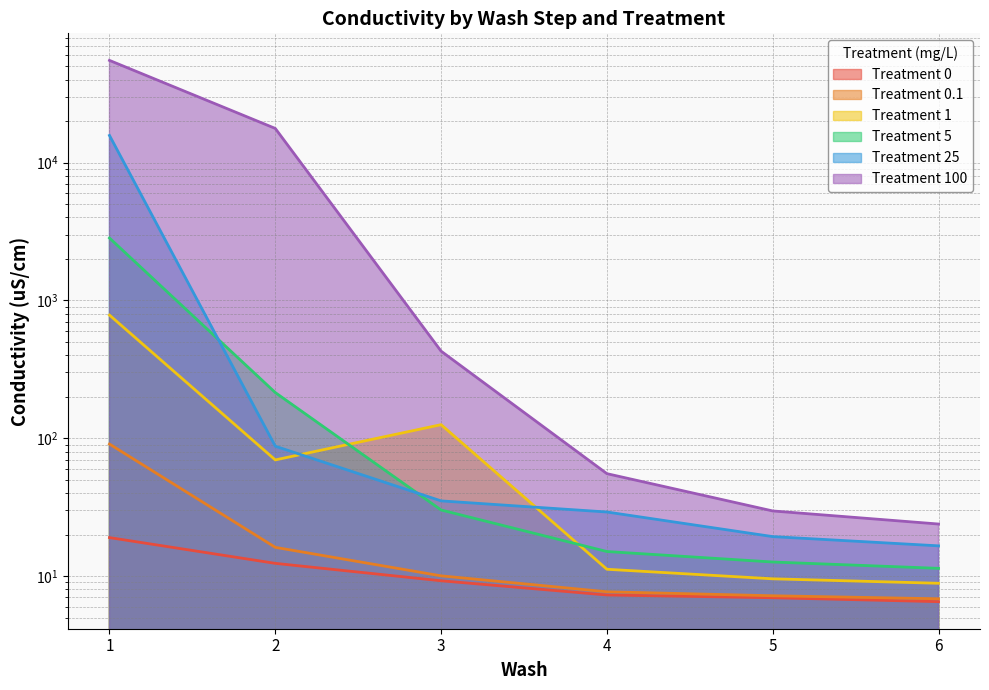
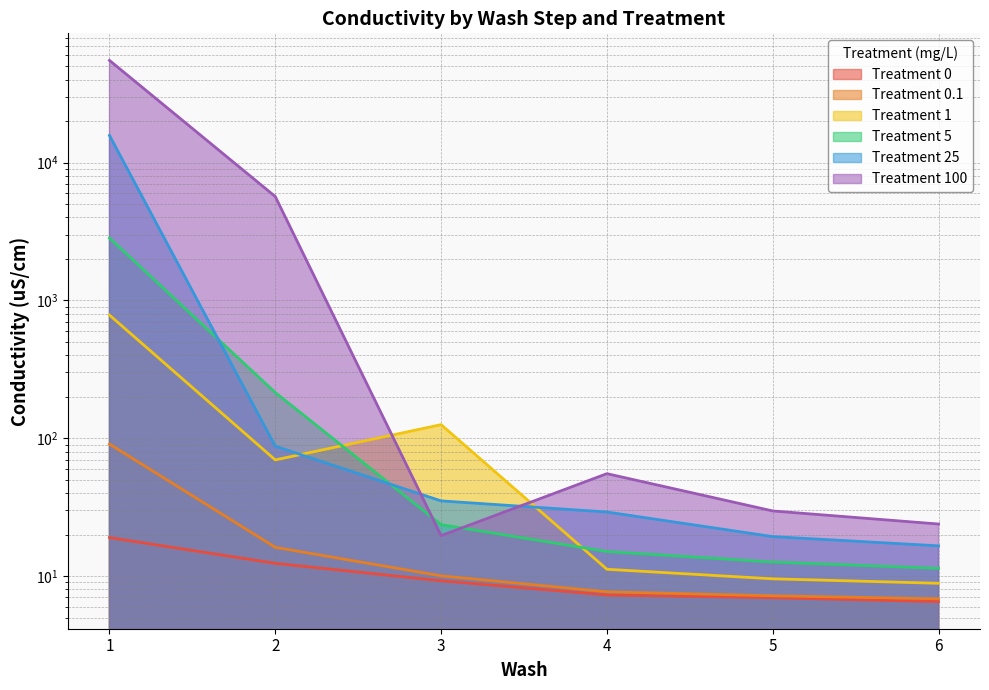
  {
    "Treatment 1": {
      "1": 800,
      "2": 70,
      "3": 130,
      "4": 11,
      "5": 10,
      "6": 9
    },
    "Treatment 5": {
      "1": 2800,
      "2": 210,
-     "3": 30,
+     "3": 24,
      "4": 15,
      "5": 13,
      "6": 11
    },
    "Treatment 25": {
      "1": 16000,
      "2": 90,
      "3": 35,
      "4": 29,
      "5": 19,
      "6": 17
    },
    "Treatment 100": {
      "1": 55000,
-     "2": 18000,
-     "3": 430,
+     "2": 5700,
+     "3": 20,
      "4": 55,
      "5": 30,
      "6": 24
    }
  }
